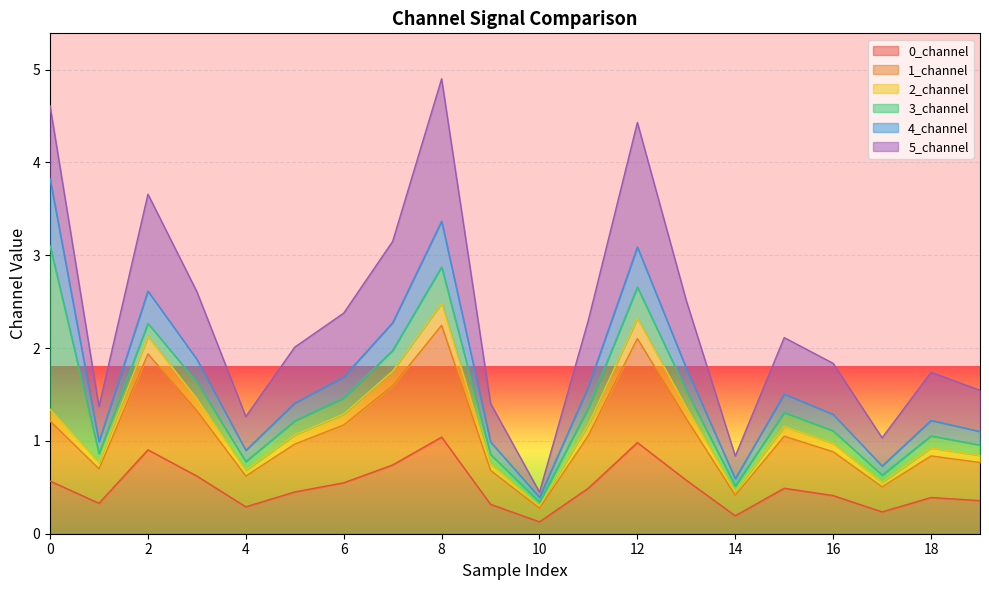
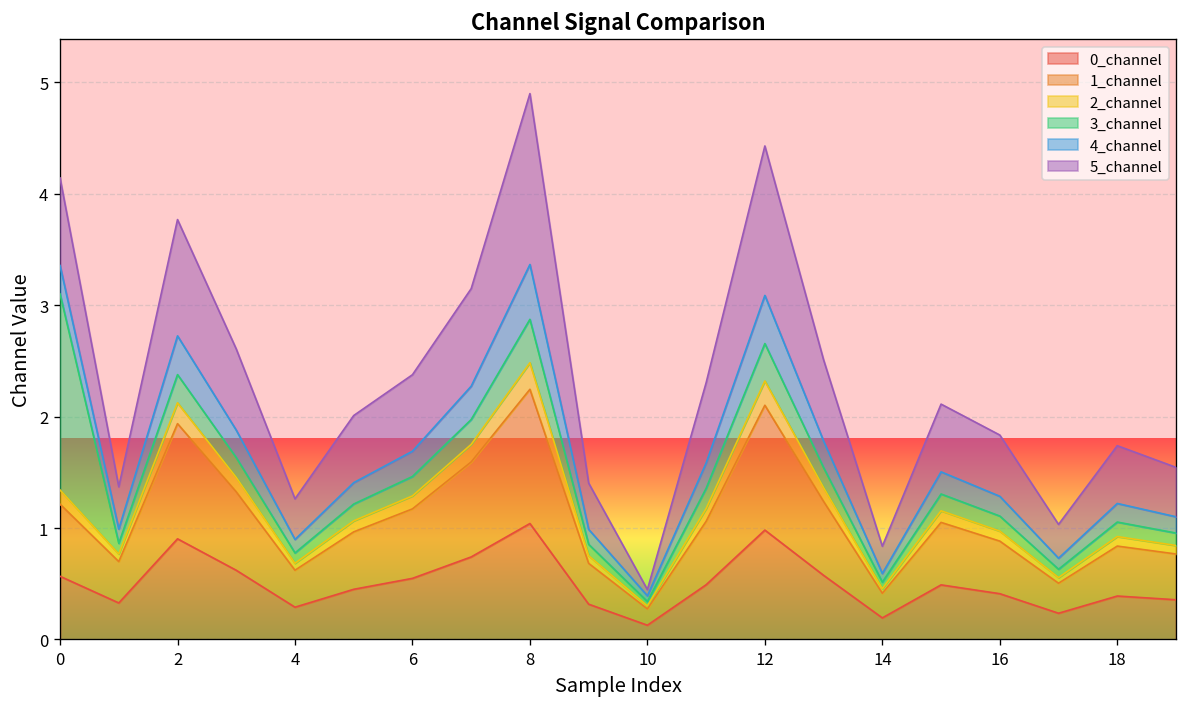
  {
    "3_channel": {
      "0": 1.8,
-     "2": 0.1,
+     "2": 0.3,
      "4": 0.1,
      "6": 0.2,
      "8": 0.4,
      "10": 0.0,
      "12": 0.3,
      "14": 0.1,
      "16": 0.1,
      "18": 0.1
    },
    "4_channel": {
-     "0": 0.7,
+     "0": 0.3,
      "2": 0.3,
      "4": 0.1,
      "6": 0.2,
      "8": 0.5,
      "10": 0.1,
      "12": 0.4,
      "14": 0.1,
      "16": 0.2,
      "18": 0.2
    },
    "5_channel": {
      "0": 0.8,
      "2": 1.0,
      "4": 0.4,
      "6": 0.7,
      "8": 1.5,
      "10": 0.1,
      "12": 1.3,
      "14": 0.2,
      "16": 0.5,
      "18": 0.5
    }
  }
